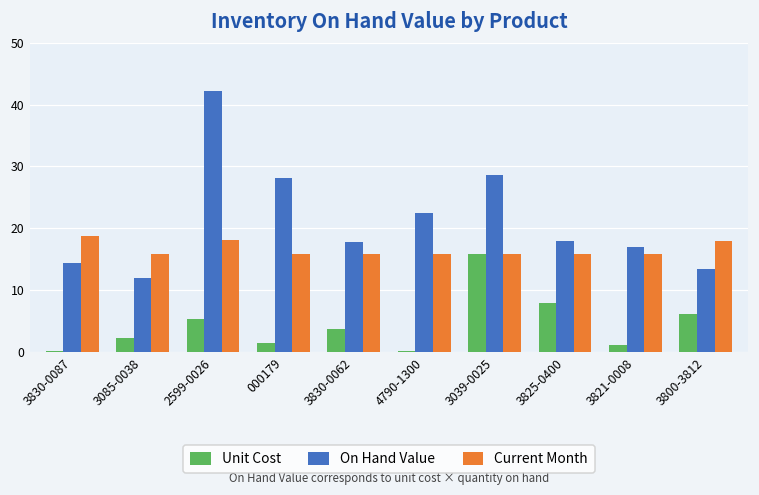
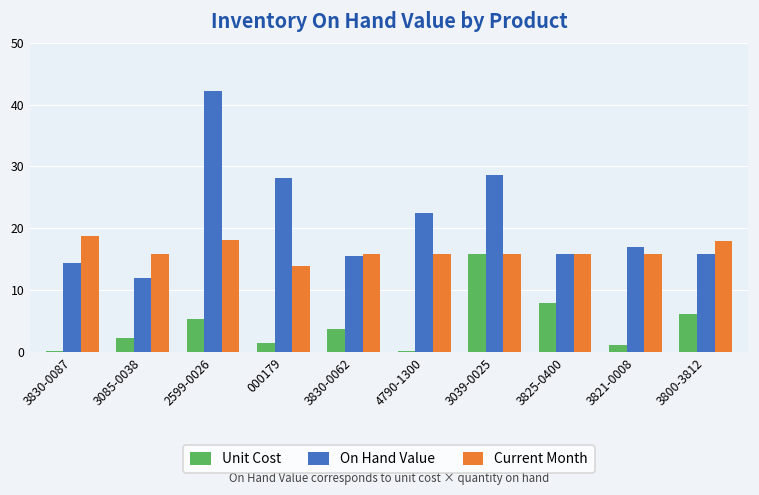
  {
    "Unit Cost": {
      "3085-0038": 2,
      "2599-0026": 5,
      "000179": 1,
      "3830-0062": 4,
      "3039-0025": 16,
      "3825-0400": 8,
      "3821-0008": 1,
      "3800-3812": 6
    },
    "On Hand Value": {
      "3830-0087": 14,
      "3085-0038": 12,
      "2599-0026": 42,
      "000179": 28,
-     "3830-0062": 18,
+     "3830-0062": 15,
      "4790-1300": 23,
      "3039-0025": 29,
-     "3825-0400": 18,
+     "3825-0400": 16,
      "3821-0008": 17,
-     "3800-3812": 13
+     "3800-3812": 16
    },
    "Current Month": {
      "3830-0087": 19,
      "3085-0038": 16,
      "2599-0026": 18,
-     "000179": 16,
+     "000179": 14,
      "3830-0062": 16,
      "4790-1300": 16,
      "3039-0025": 16,
      "3825-0400": 16,
      "3821-0008": 16,
      "3800-3812": 18
    }
  }
